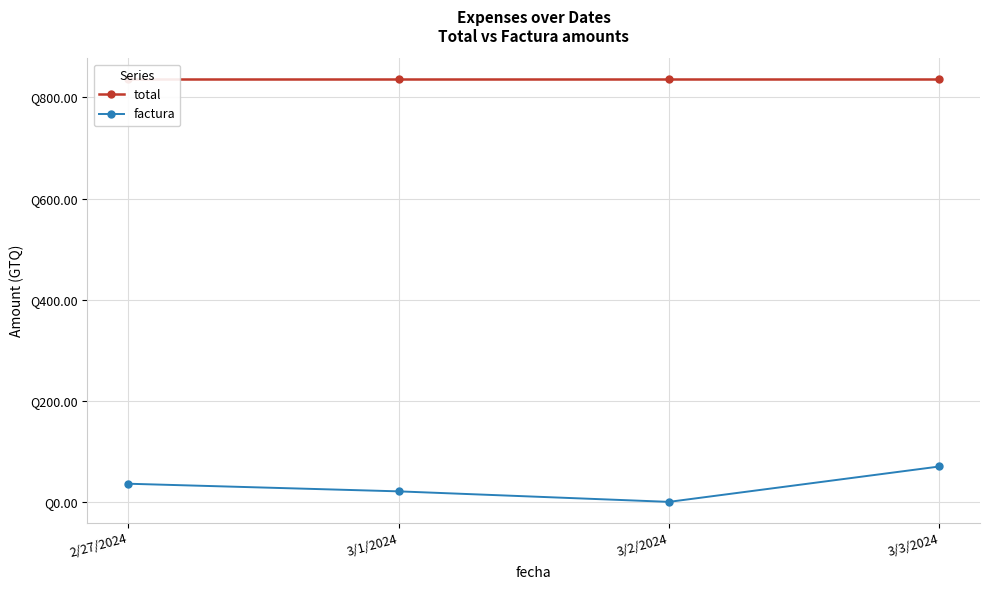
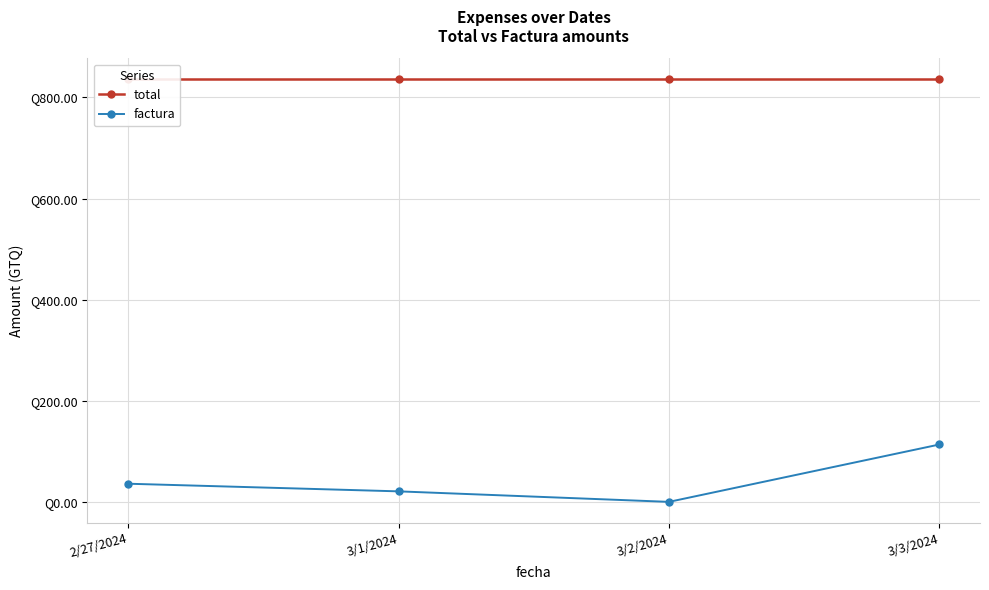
  {
    "total": {
      "3/1/2024": "Q840",
      "3/2/2024": "Q840",
      "3/3/2024": "Q840"
    },
    "factura": {
      "2/27/2024": "Q40",
      "3/1/2024": "Q20",
      "3/2/2024": "Q0",
-     "3/3/2024": "Q70"
+     "3/3/2024": "Q110"
    }
  }
